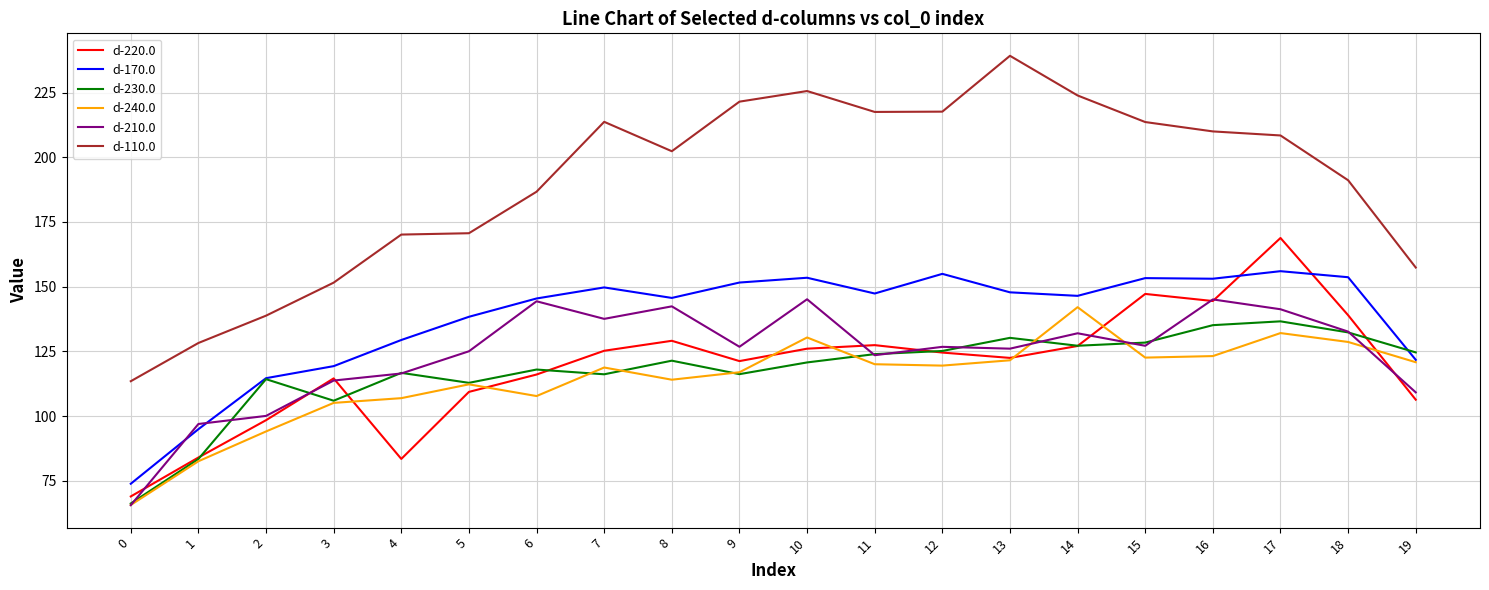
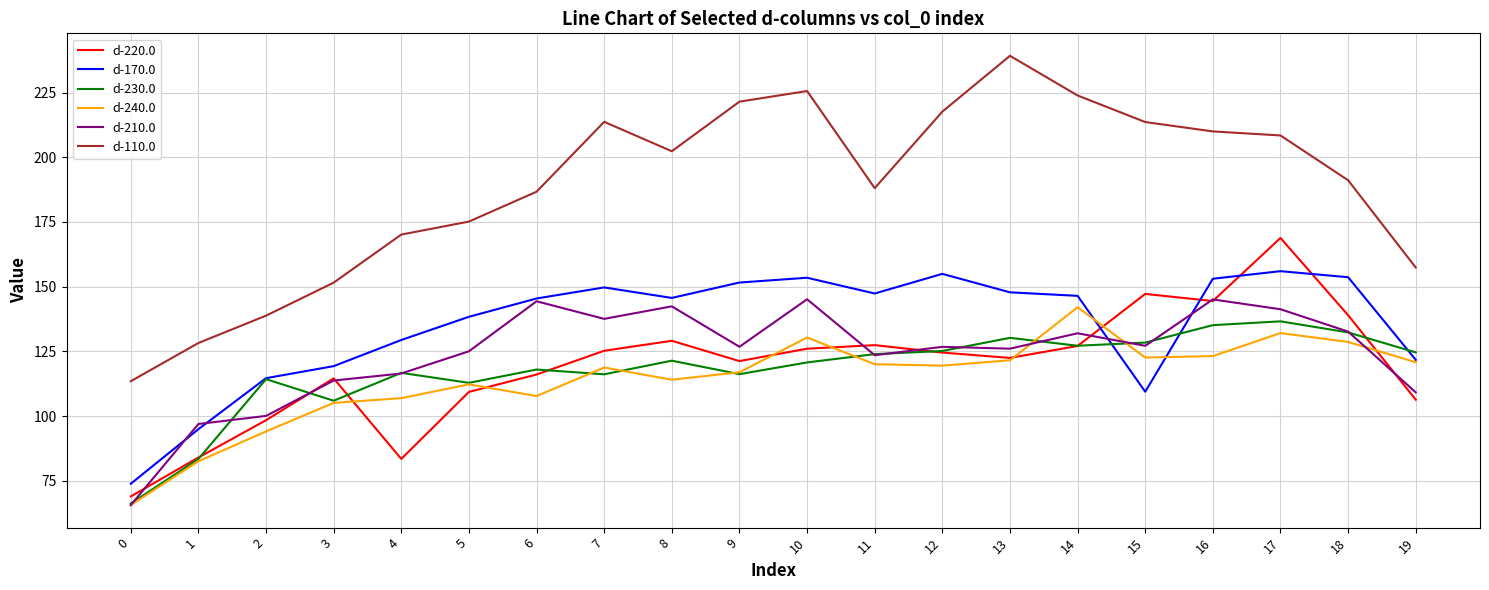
  {
    "d-220.0": {
      "0": 69,
      "2": 98,
      "4": 83,
      "5": 109,
      "6": 116,
      "7": 125,
      "8": 129,
      "9": 121,
      "10": 126,
      "11": 127,
      "15": 147,
      "17": 169,
      "18": 139,
      "19": 106
    },
    "d-170.0": {
      "0": 74,
      "1": 95,
      "3": 119,
      "4": 129,
      "5": 138,
      "6": 145,
      "7": 150,
      "8": 146,
      "9": 152,
      "10": 153,
      "11": 147,
      "12": 155,
      "13": 148,
      "14": 146,
-     "15": 153,
+     "15": 109,
      "16": 153,
      "17": 156,
      "18": 154
    },
    "d-230.0": {
      "6": 118,
      "7": 116,
      "8": 121,
      "10": 121,
      "13": 130,
      "15": 128,
      "16": 135,
      "17": 137,
      "19": 125
    },
    "d-240.0": {
      "2": 94,
      "4": 107,
      "6": 108,
      "7": 119,
      "8": 114,
      "10": 130,
      "11": 120,
      "12": 119,
      "14": 142,
      "15": 123,
      "16": 123,
      "17": 132,
      "18": 129
    },
    "d-210.0": {
      "1": 97,
      "2": 100,
      "5": 125,
      "6": 144,
      "7": 138,
      "8": 142,
      "9": 127,
      "10": 145,
      "12": 127,
      "13": 126,
      "14": 132,
      "15": 127,
      "17": 141,
      "19": 109
    },
    "d-110.0": {
      "0": 113,
      "1": 128,
      "2": 139,
      "3": 152,
      "4": 170,
-     "5": 171,
+     "5": 175,
      "6": 187,
      "7": 214,
      "8": 202,
      "9": 222,
      "10": 226,
-     "11": 218,
+     "11": 188,
      "12": 218,
      "13": 239,
      "14": 224,
      "15": 214,
      "16": 210,
      "17": 208,
      "18": 191,
      "19": 157
    }
  }
